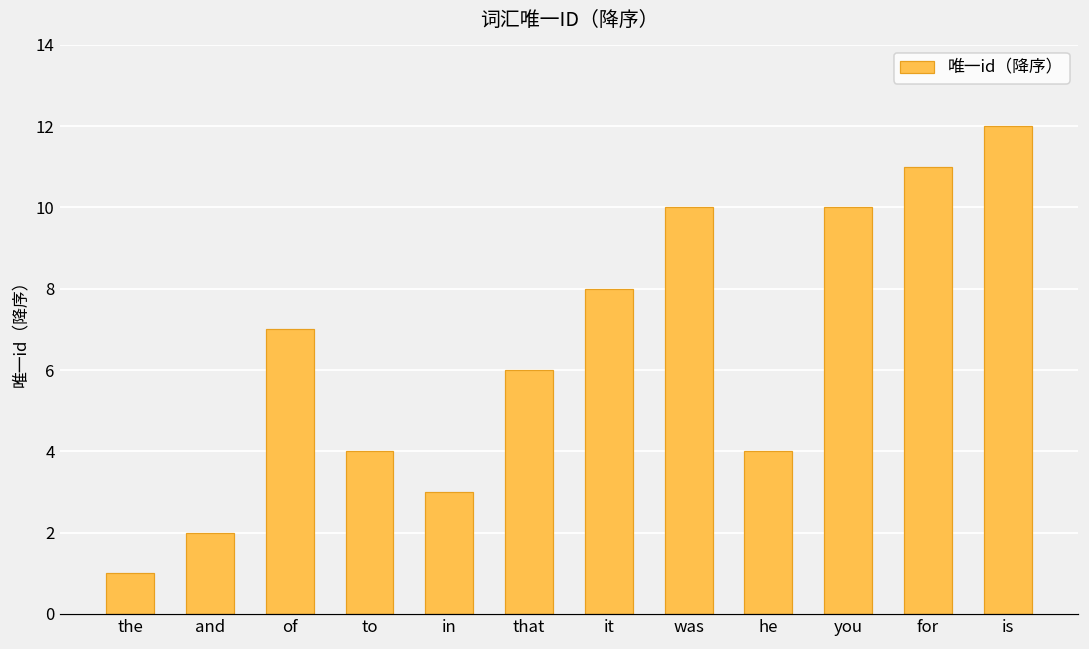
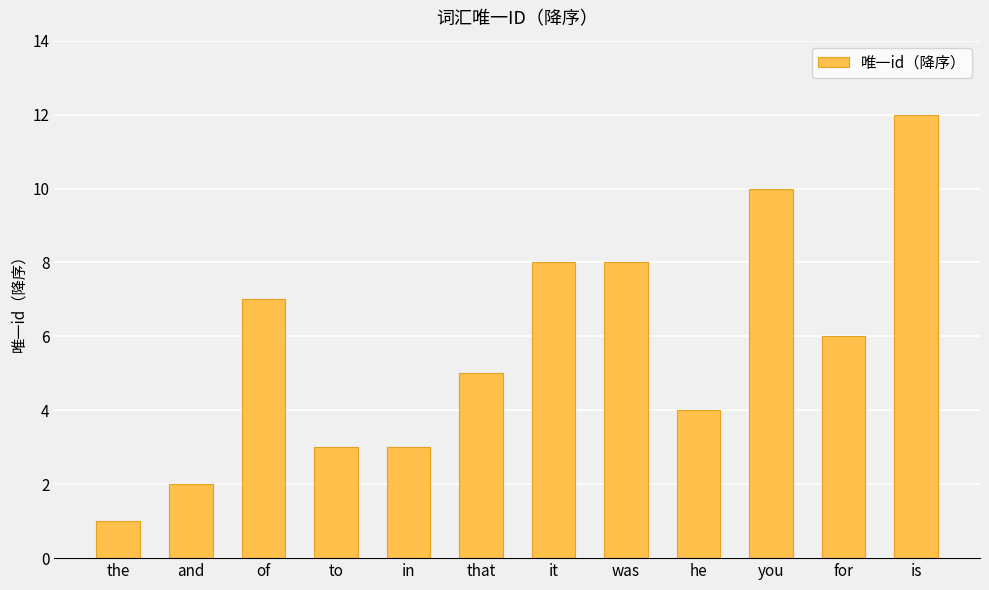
  {
    "the": 1,
    "and": 2,
    "of": 7,
-   "to": 4,
+   "to": 3,
    "in": 3,
-   "that": 6,
+   "that": 5,
    "it": 8,
-   "was": 10,
+   "was": 8,
    "he": 4,
    "you": 10,
-   "for": 11,
+   "for": 6,
    "is": 12
  }
